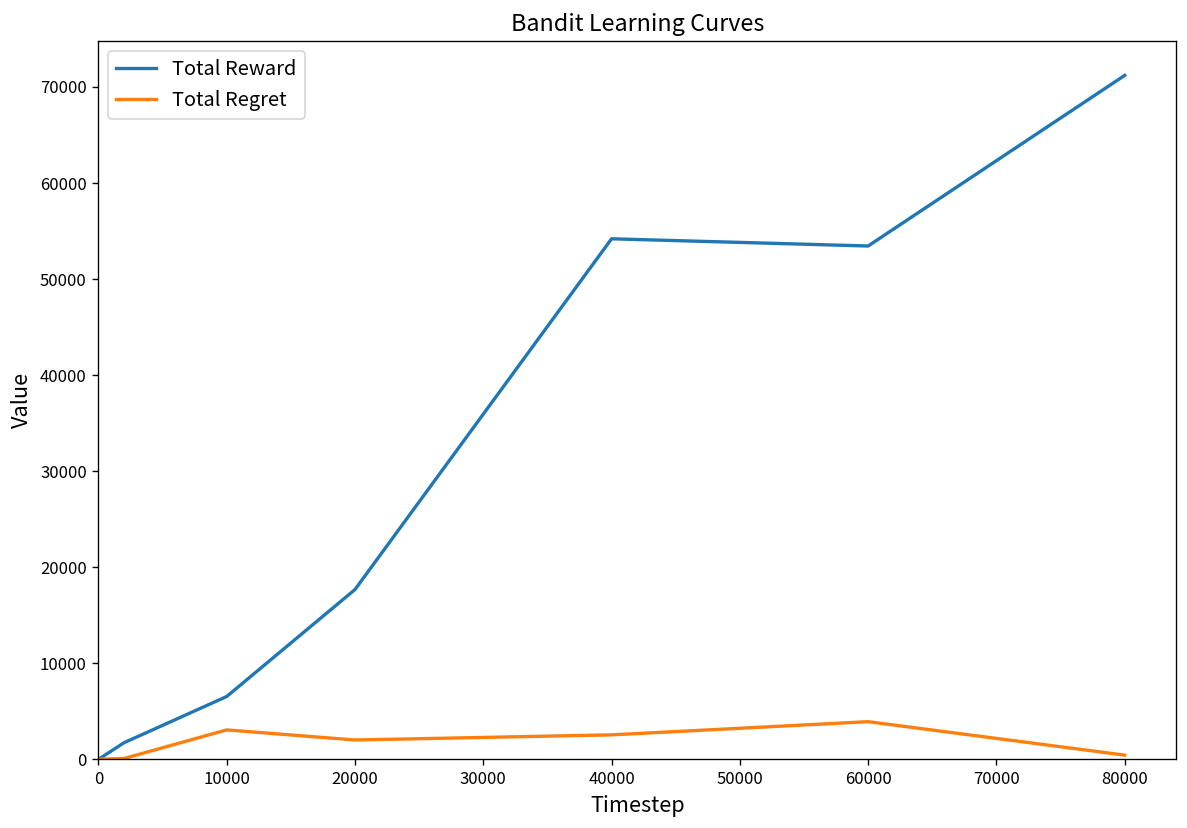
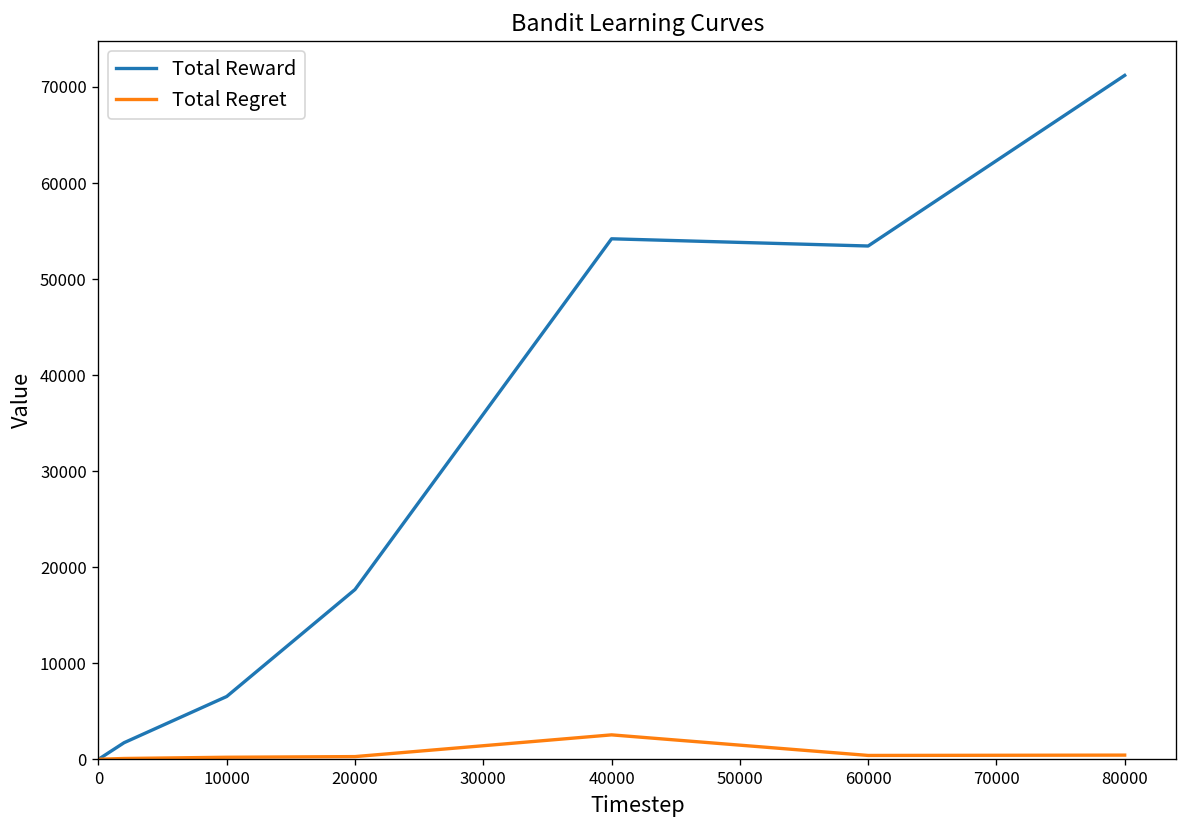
  {
    "Total Reward": {
      "10000": 7000,
      "20000": 18000,
      "40000": 54000,
      "60000": 53000,
      "80000": 71000
    },
    "Total Regret": {
-     "10000": 3000,
-     "20000": 2000,
+     "10000": 0,
+     "20000": 0,
      "40000": 3000,
-     "60000": 4000,
+     "60000": 0,
      "80000": 0
    }
  }
